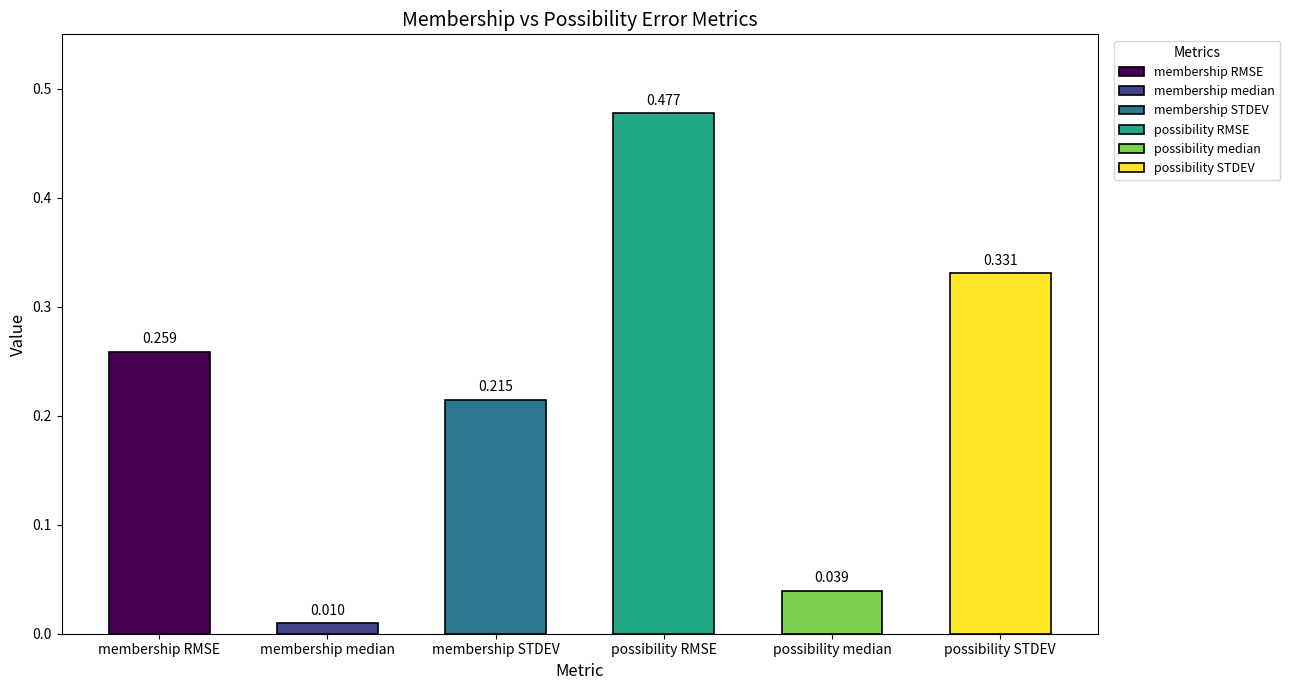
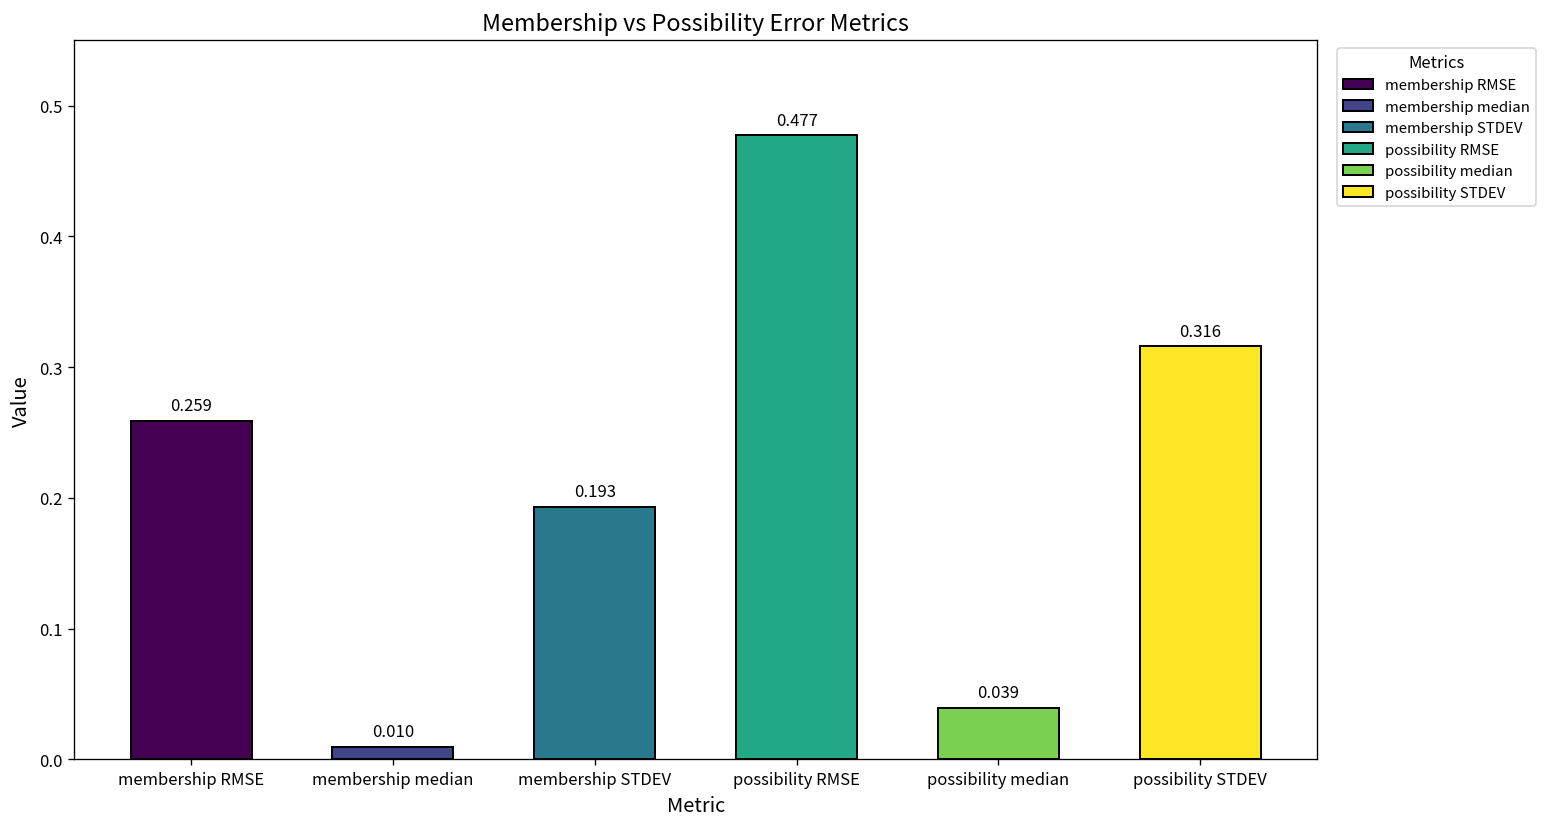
  {
    "membership RMSE": 0.259,
    "membership median": 0.010,
-   "membership STDEV": 0.215,
+   "membership STDEV": 0.193,
    "possibility RMSE": 0.477,
    "possibility median": 0.039,
-   "possibility STDEV": 0.331
+   "possibility STDEV": 0.316
  }
